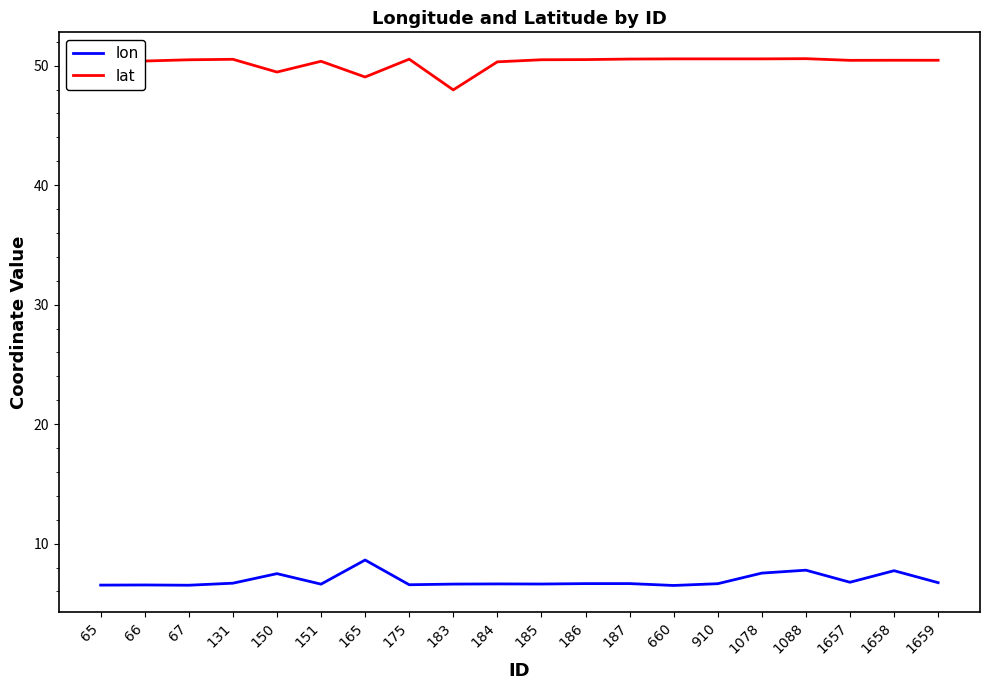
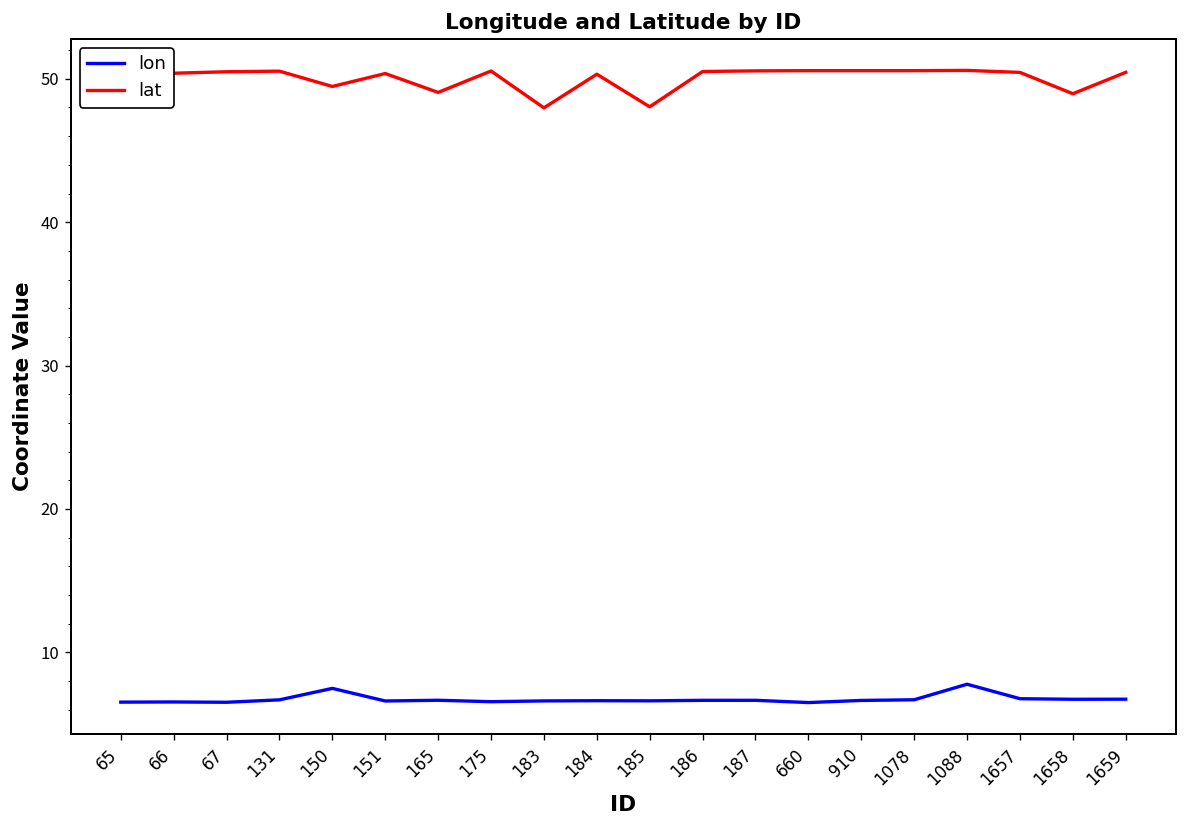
  {
    "lon": {
      "65": 6.5,
      "66": 6.5,
      "67": 6.5,
      "131": 6.7,
      "150": 7.5,
      "151": 6.6,
-     "165": 8.6,
+     "165": 6.7,
      "175": 6.6,
      "183": 6.6,
      "184": 6.6,
      "185": 6.6,
      "186": 6.7,
      "187": 6.7,
      "660": 6.5,
      "910": 6.6,
-     "1078": 7.5,
+     "1078": 6.7,
      "1088": 7.8,
      "1657": 6.8,
-     "1658": 7.7,
+     "1658": 6.7,
      "1659": 6.7
    },
    "lat": {
      "67": 50.5,
      "131": 50.5,
      "150": 49.5,
      "151": 50.4,
      "165": 49.1,
      "175": 50.5,
      "183": 48.0,
      "184": 50.3,
-     "185": 50.5,
+     "185": 48.0,
      "186": 50.5,
      "187": 50.6,
      "660": 50.6,
      "910": 50.6,
      "1078": 50.6,
      "1088": 50.6,
      "1657": 50.4,
-     "1658": 50.5,
+     "1658": 49.0,
      "1659": 50.5
    }
  }
